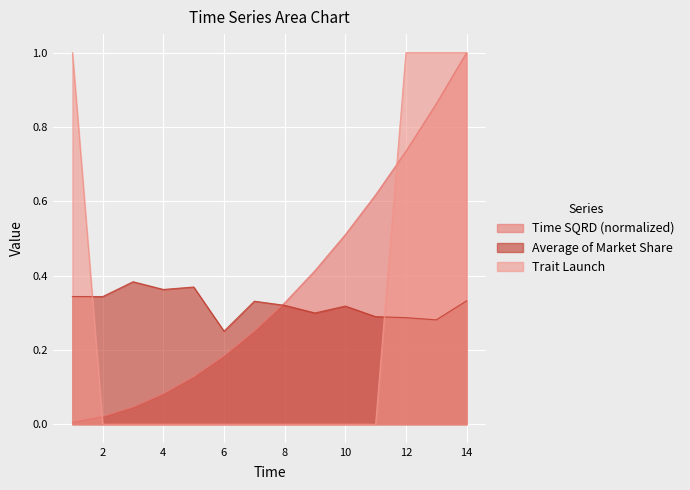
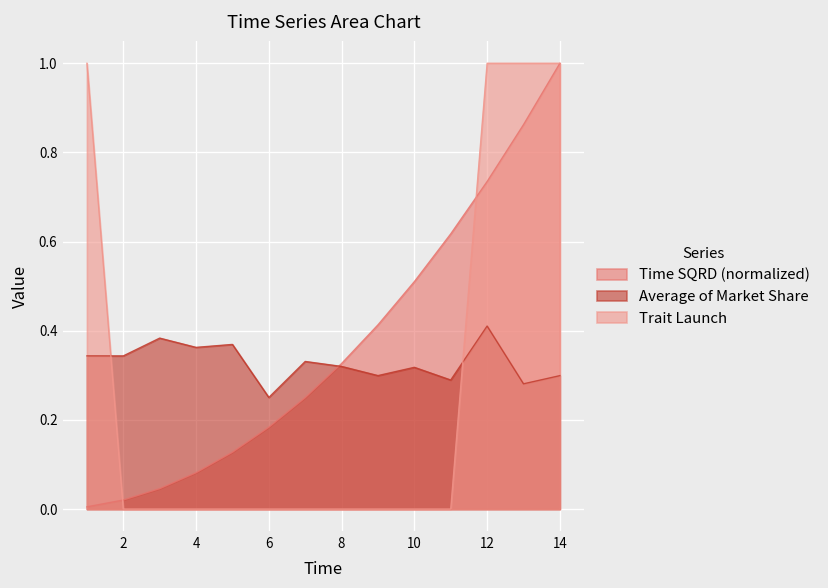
  {
    "Average of Market Share": {
      "2": 0.34,
      "4": 0.36,
      "6": 0.25,
      "10": 0.32,
-     "12": 0.29,
-     "14": 0.33
+     "12": 0.41,
+     "14": 0.30
    }
  }
